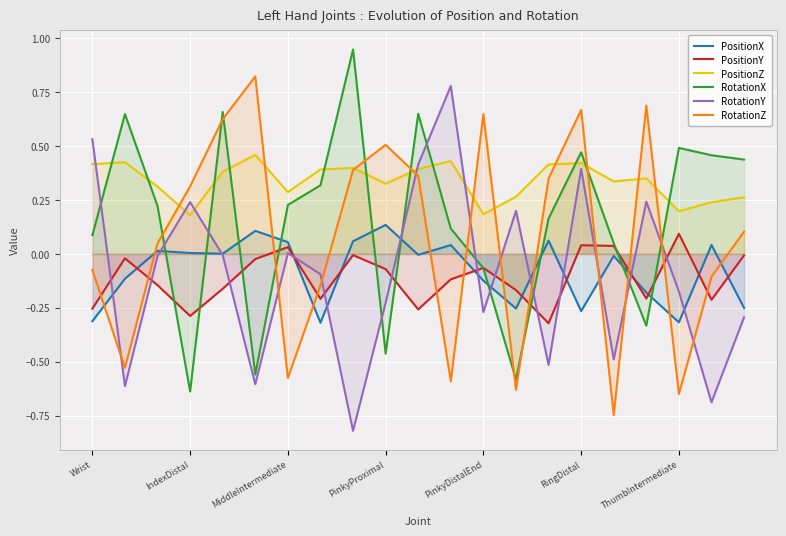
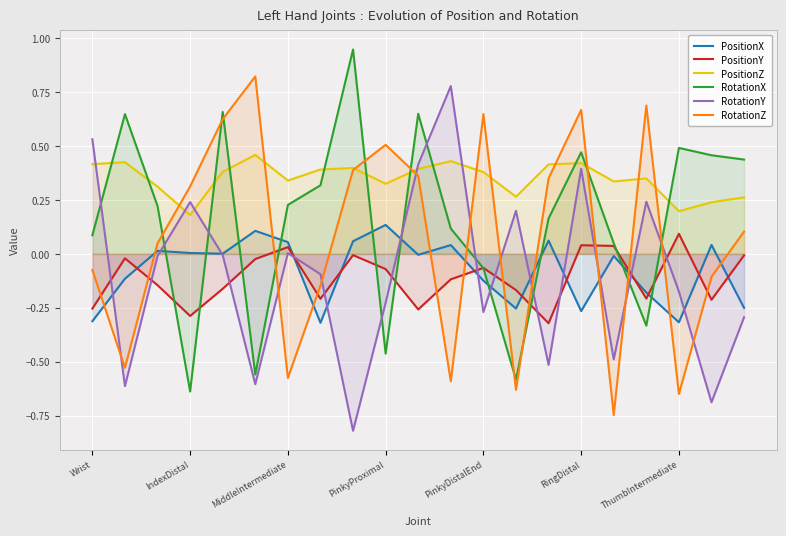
  {
    "PositionZ": {
      "Wrist": 0.42,
      "IndexDistal": 0.18,
-     "MiddleIntermediate": 0.29,
+     "MiddleIntermediate": 0.34,
      "PinkyProximal": 0.33,
-     "PinkyDistalEnd": 0.18,
+     "PinkyDistalEnd": 0.38,
      "RingDistal": 0.42,
      "ThumbIntermediate": 0.20
    }
  }
